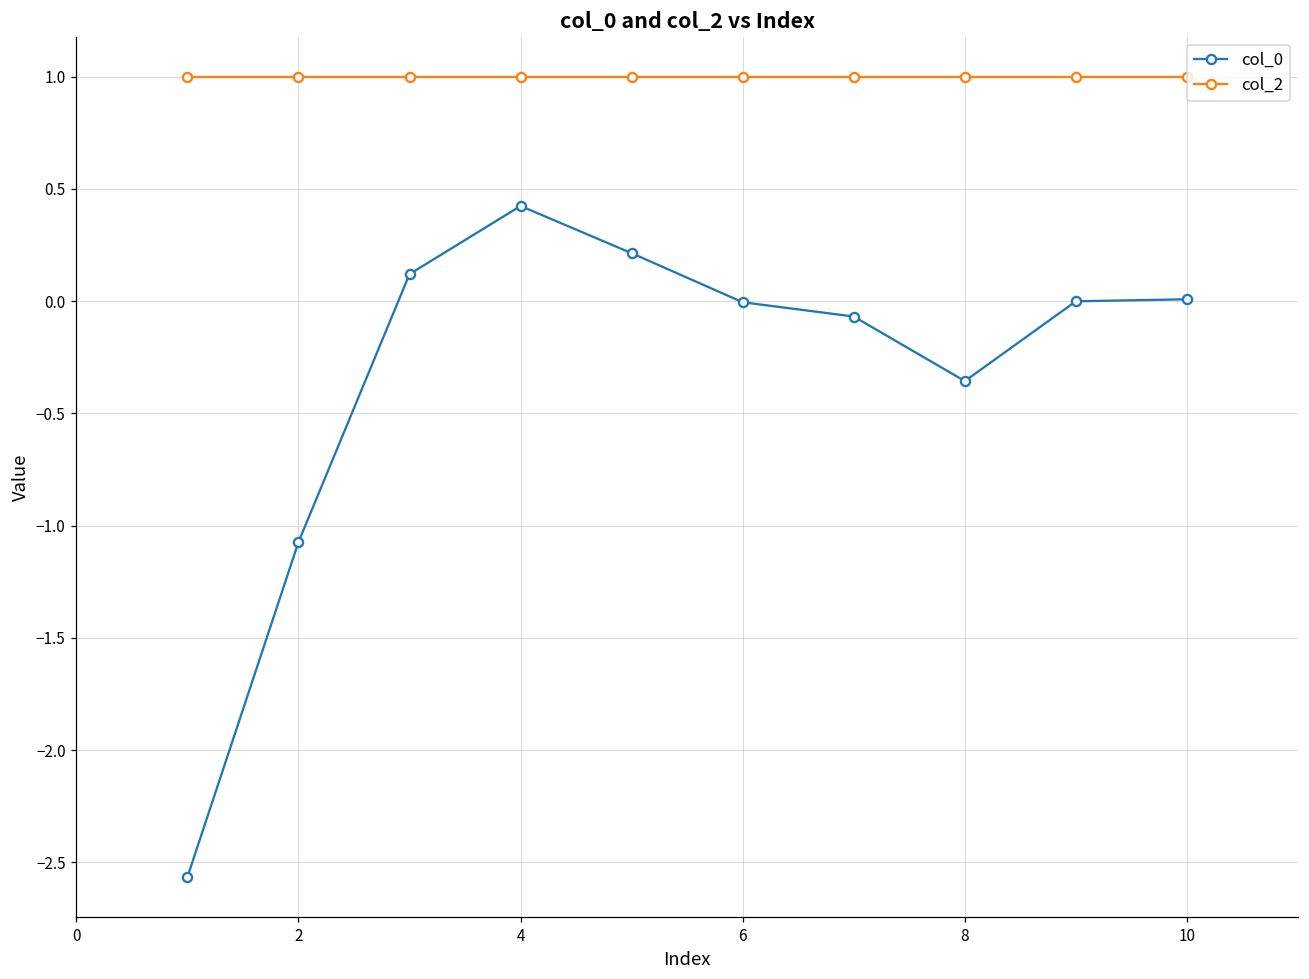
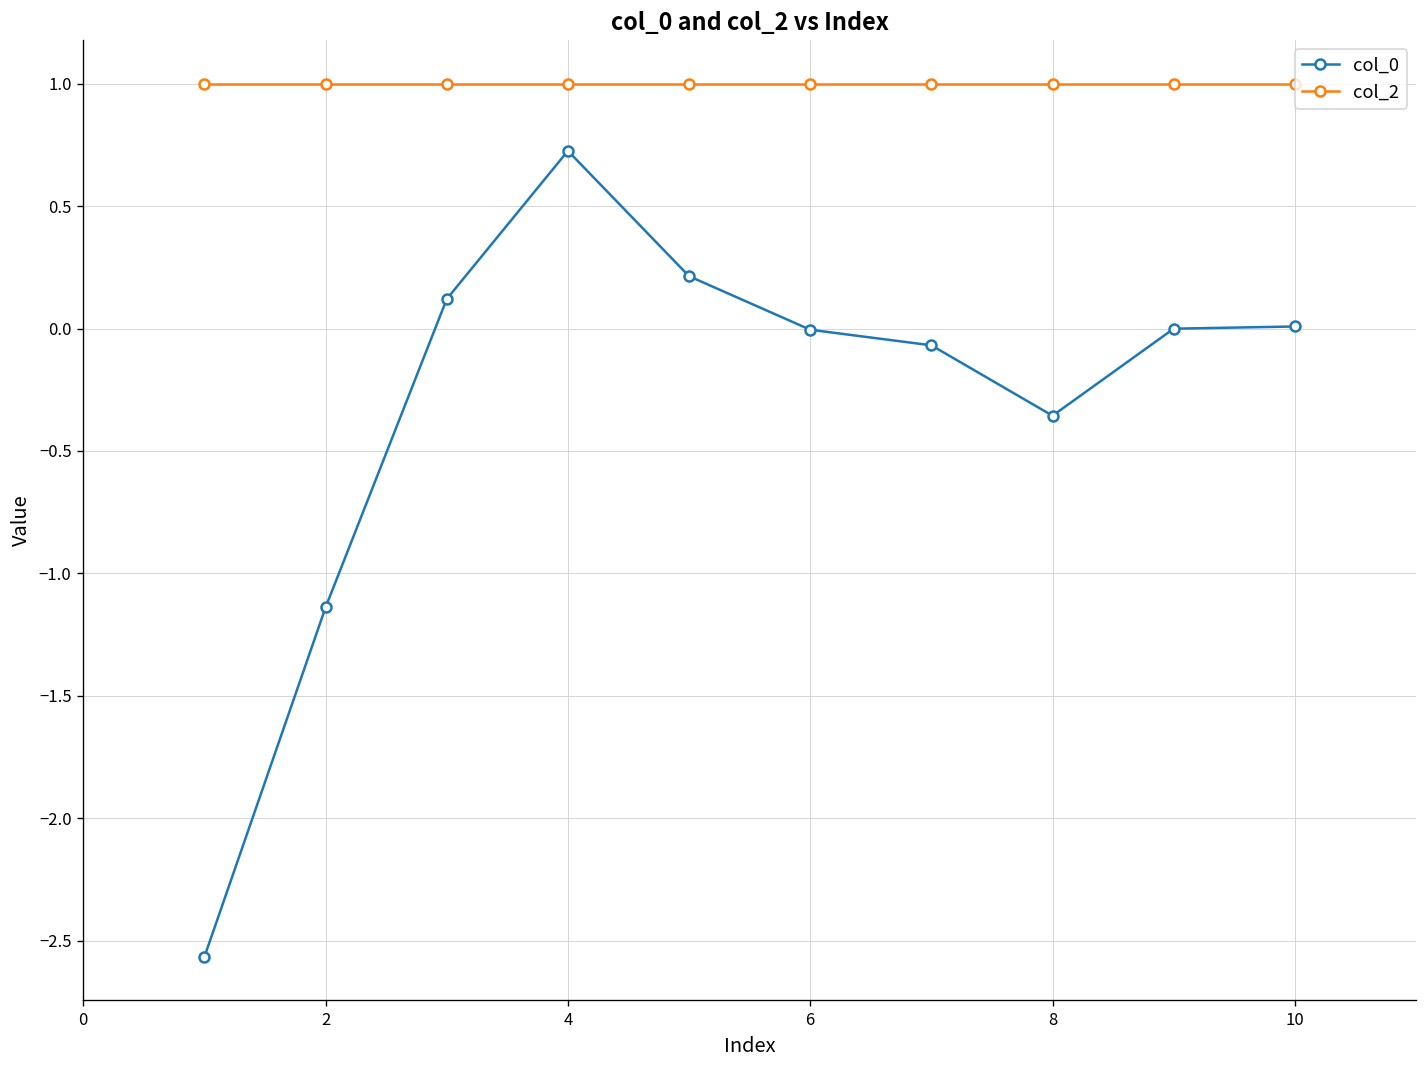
  {
    "col_0": {
-     "2": -1.07,
-     "4": 0.42,
+     "2": -1.14,
+     "4": 0.73,
      "6": 0.00,
      "8": -0.36,
      "10": 0.01
    },
    "col_2": {
      "2": 1.00,
      "4": 1.00,
      "6": 1.00,
      "8": 1.00
    }
  }
